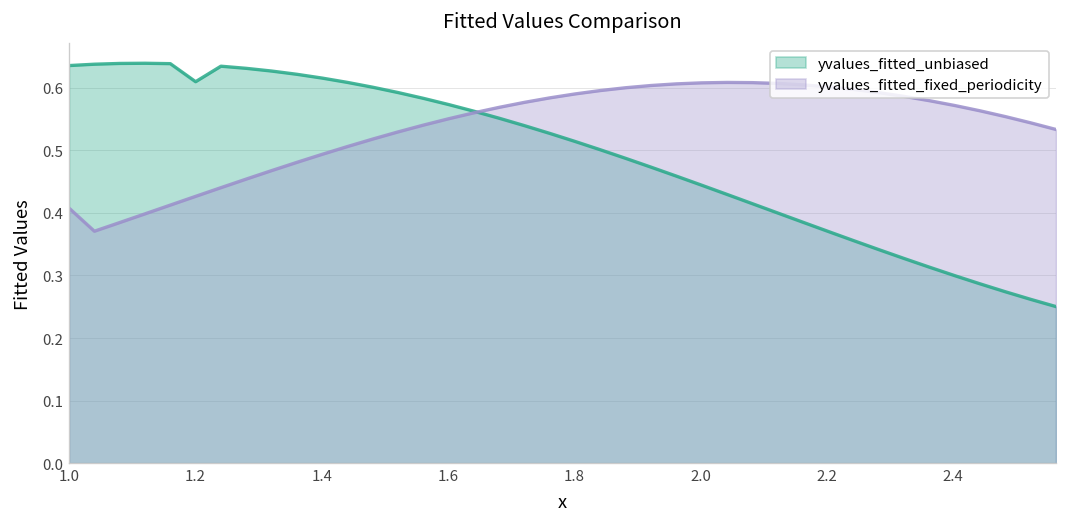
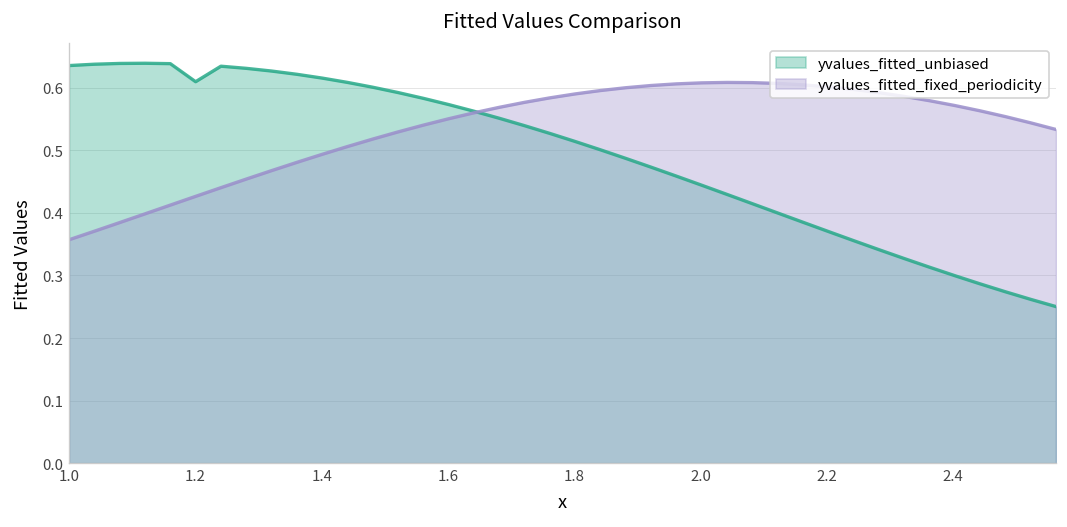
  {
    "yvalues_fitted_unbiased": {
      "1.0": 0.64,
      "1.2": 0.61
    },
    "yvalues_fitted_fixed_periodicity": {
-     "1.0": 0.41,
+     "1.0": 0.36,
      "1.2": 0.43
    }
  }
